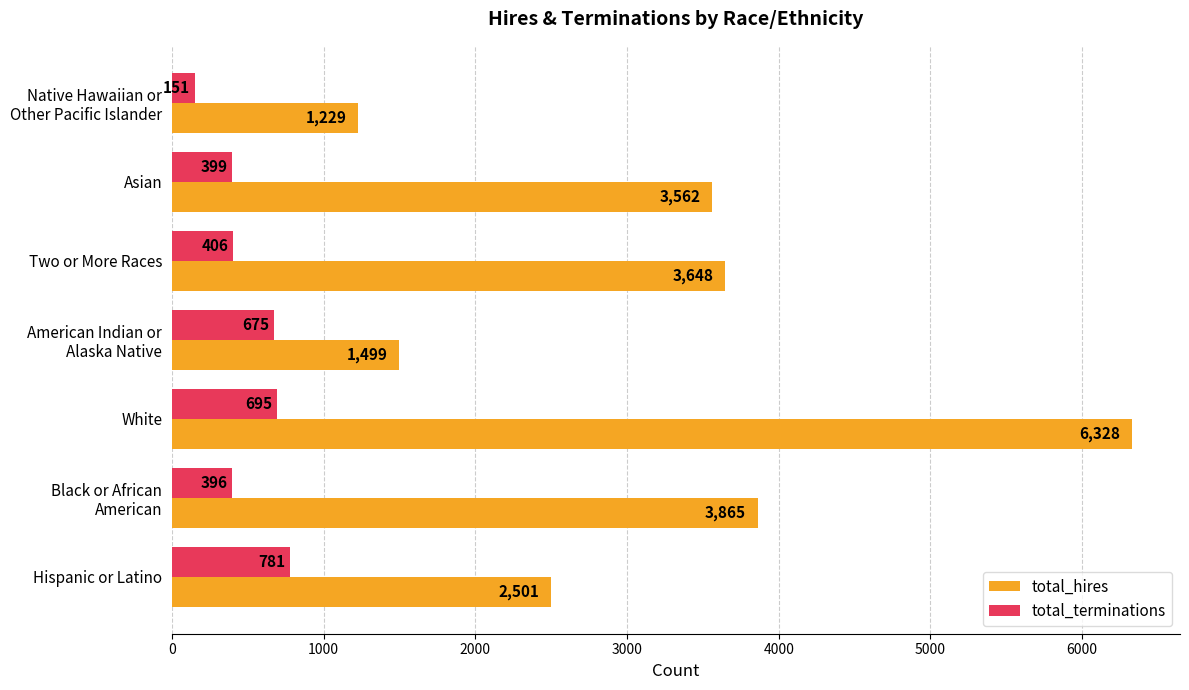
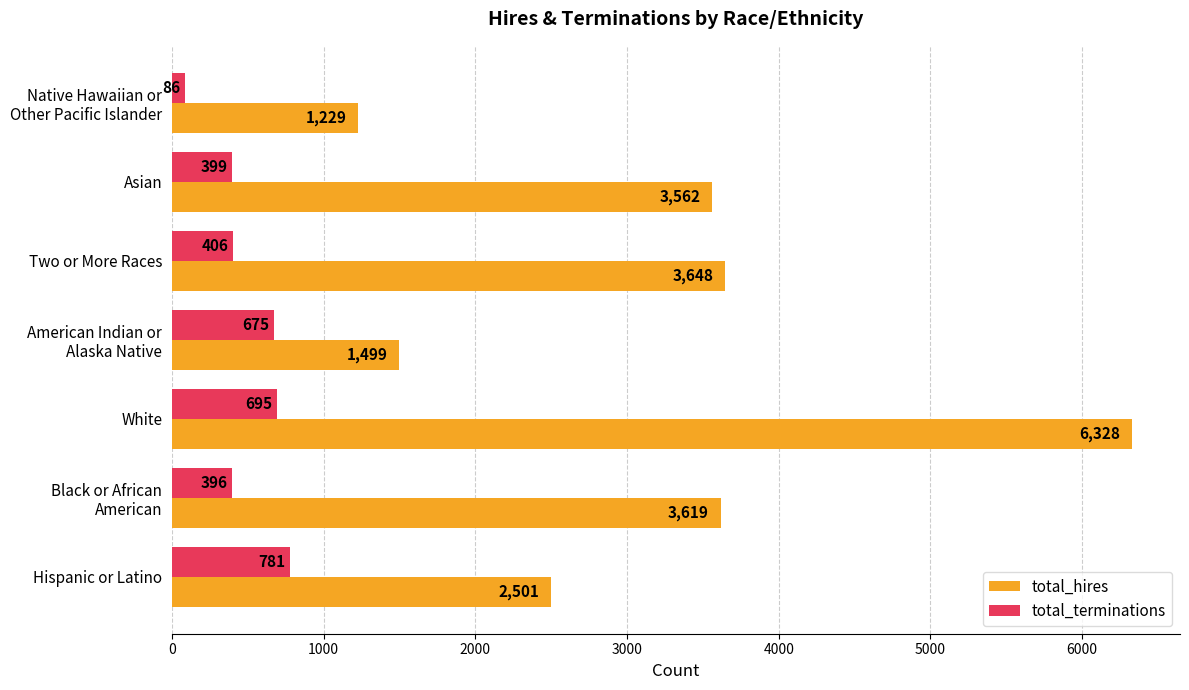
  {
    "total_hires": {
      "Native Hawaiian or Other Pacific Islander": "1,229",
      "Asian": "3,562",
      "Two or More Races": "3,648",
      "American Indian or Alaska Native": "1,499",
      "White": "6,328",
-     "Black or African American": "3,865",
+     "Black or African American": "3,619",
      "Hispanic or Latino": "2,501"
    },
    "total_terminations": {
-     "Native Hawaiian or Other Pacific Islander": "151",
+     "Native Hawaiian or Other Pacific Islander": "86",
      "Asian": "399",
      "Two or More Races": "406",
      "American Indian or Alaska Native": "675",
      "White": "695",
      "Black or African American": "396",
      "Hispanic or Latino": "781"
    }
  }
